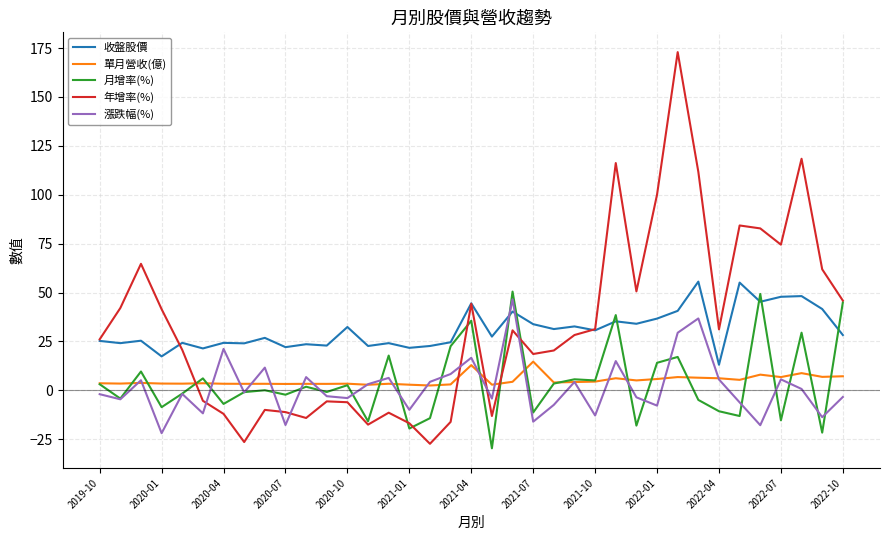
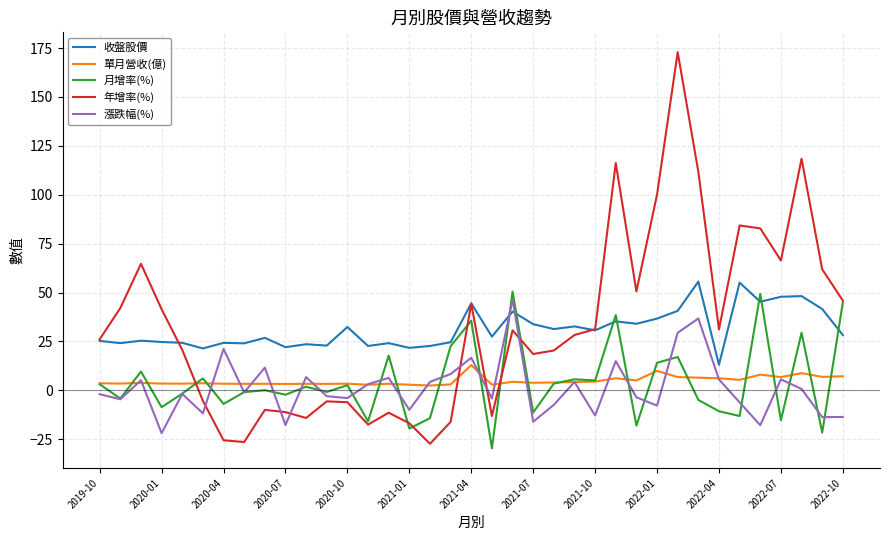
  {
    "收盤股價": {
-     "2020-01": 17,
+     "2020-01": 25,
      "2020-04": 24,
      "2020-07": 22,
      "2020-10": 32,
      "2021-01": 22,
      "2021-07": 34,
      "2022-01": 37,
      "2022-04": 13,
      "2022-07": 48,
      "2022-10": 28
    },
    "單月營收(億)": {
      "2020-01": 3,
      "2020-04": 3,
      "2020-07": 3,
      "2021-01": 3,
      "2021-04": 13,
-     "2021-07": 15,
-     "2022-01": 6,
+     "2021-07": 4,
+     "2022-01": 10,
      "2022-10": 7
    },
    "月增率(%)": {
      "2020-01": -9,
      "2020-04": -7,
      "2020-07": -2,
      "2021-01": -20,
      "2021-04": 36,
      "2021-07": -11,
      "2022-01": 14,
      "2022-04": -11,
      "2022-07": -15
    },
    "年增率(%)": {
      "2020-01": 42,
-     "2020-04": -12,
+     "2020-04": -26,
      "2020-07": -11,
      "2020-10": -6,
      "2021-01": -17,
      "2021-07": 19,
      "2022-01": 100,
      "2022-04": 31,
-     "2022-07": 75
+     "2022-07": 66
    },
    "漲跌幅(%)": {
      "2019-10": -2,
      "2020-01": -22,
      "2020-04": 21,
      "2020-07": -18,
      "2020-10": -4,
      "2021-01": -10,
      "2021-04": 17,
      "2021-07": -16,
      "2021-10": -13,
      "2022-01": -8,
-     "2022-10": -3
+     "2022-10": -14
    }
  }
